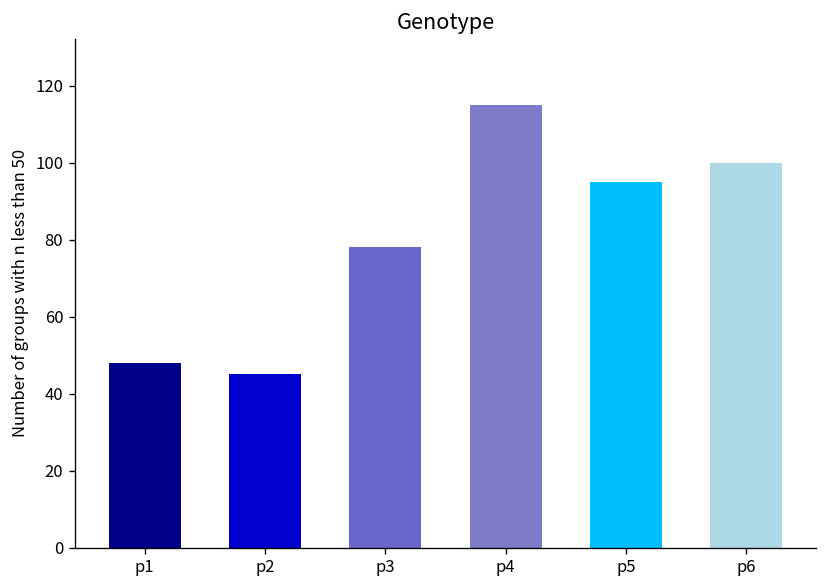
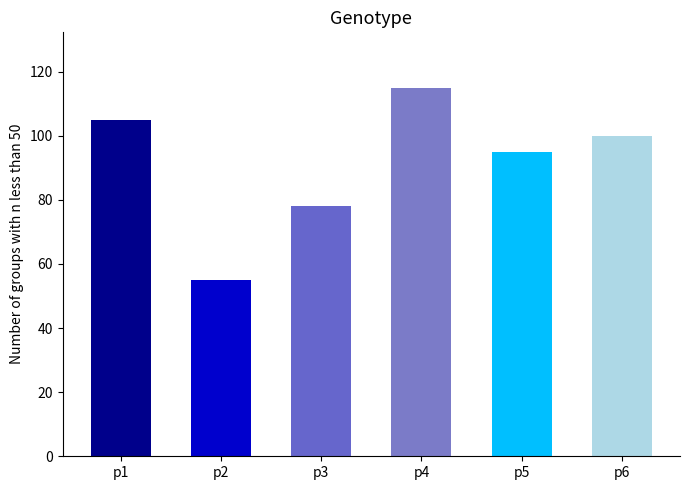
  {
-   "p1": 48,
-   "p2": 45,
+   "p1": 105,
+   "p2": 55,
    "p3": 78,
    "p4": 115,
    "p5": 95,
    "p6": 100
  }
